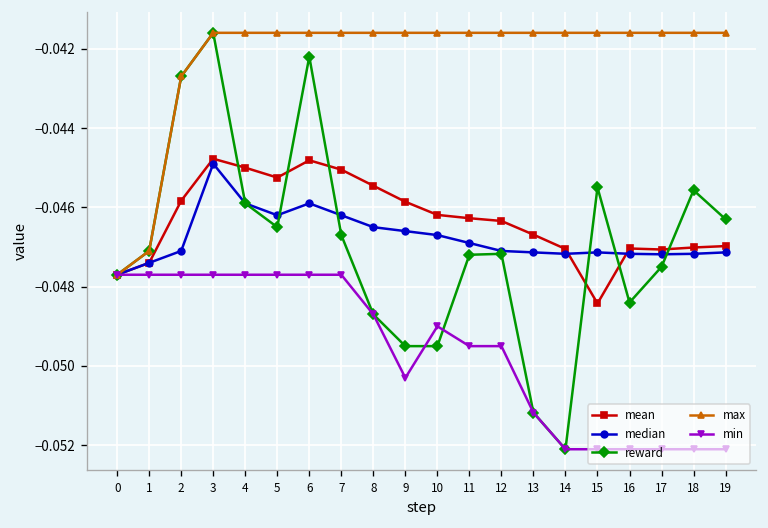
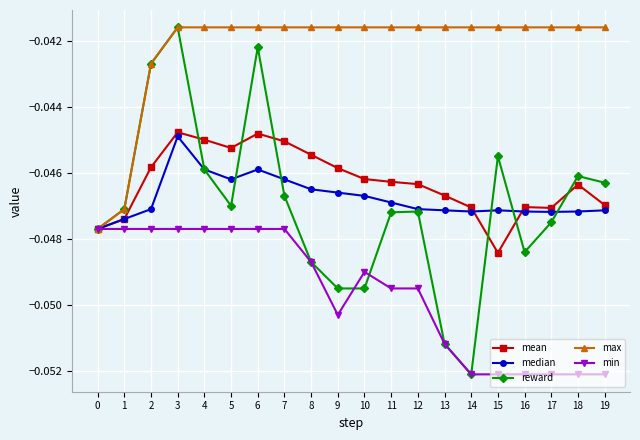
  {
    "mean": {
      "2": -0.0458,
      "3": -0.0448,
      "4": -0.0450,
      "5": -0.0452,
      "6": -0.0448,
      "7": -0.0450,
      "8": -0.0455,
      "9": -0.0459,
      "10": -0.0462,
      "11": -0.0463,
      "12": -0.0463,
      "13": -0.0467,
      "14": -0.0470,
      "15": -0.0484,
      "16": -0.0470,
      "17": -0.0471,
-     "18": -0.0470,
+     "18": -0.0464,
      "19": -0.0470
    },
    "median": {
      "2": -0.0471,
      "3": -0.0449,
      "5": -0.0462,
      "6": -0.0459,
      "7": -0.0462,
      "8": -0.0465,
      "9": -0.0466,
      "10": -0.0467,
      "11": -0.0469,
      "13": -0.0471,
      "14": -0.0472,
      "15": -0.0471,
      "16": -0.0472,
      "17": -0.0472,
      "18": -0.0472,
      "19": -0.0471
    },
    "reward": {
-     "5": -0.0465,
+     "5": -0.0470,
      "6": -0.0422,
      "7": -0.0467,
      "9": -0.0495,
      "10": -0.0495,
      "11": -0.0472,
      "15": -0.0455,
      "16": -0.0484,
      "17": -0.0475,
-     "18": -0.0456,
+     "18": -0.0461,
      "19": -0.0463
    },
    "max": {
      "4": -0.0416,
      "5": -0.0416,
      "6": -0.0416,
      "7": -0.0416,
      "8": -0.0416,
      "9": -0.0416,
      "10": -0.0416,
      "11": -0.0416,
      "12": -0.0416,
      "13": -0.0416,
      "14": -0.0416,
      "15": -0.0416,
      "16": -0.0416,
      "17": -0.0416,
      "18": -0.0416,
      "19": -0.0416
    },
    "min": {
      "1": -0.0477,
      "2": -0.0477,
      "3": -0.0477,
      "4": -0.0477,
      "5": -0.0477,
      "6": -0.0477,
      "7": -0.0477,
      "9": -0.0503,
      "10": -0.0490,
      "11": -0.0495,
      "12": -0.0495
    }
  }
